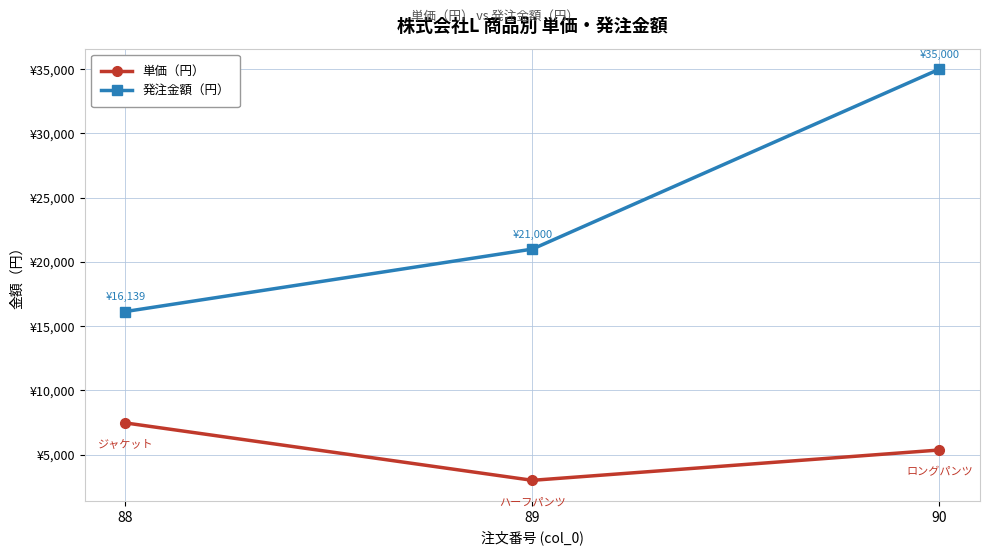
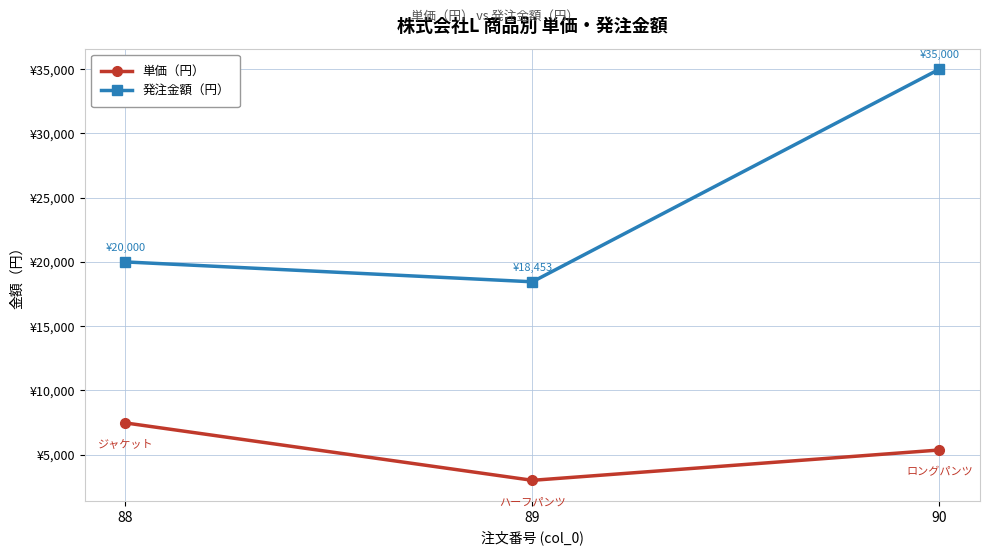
  {
    "単価（円）": {
      "88": "¥7,500",
      "89": "¥3,000",
      "90": "¥5,400"
    },
    "発注金額（円）": {
-     "88": "¥16,139",
-     "89": "¥21,000",
+     "88": "¥20,000",
+     "89": "¥18,453",
      "90": "¥35,000"
    }
  }
